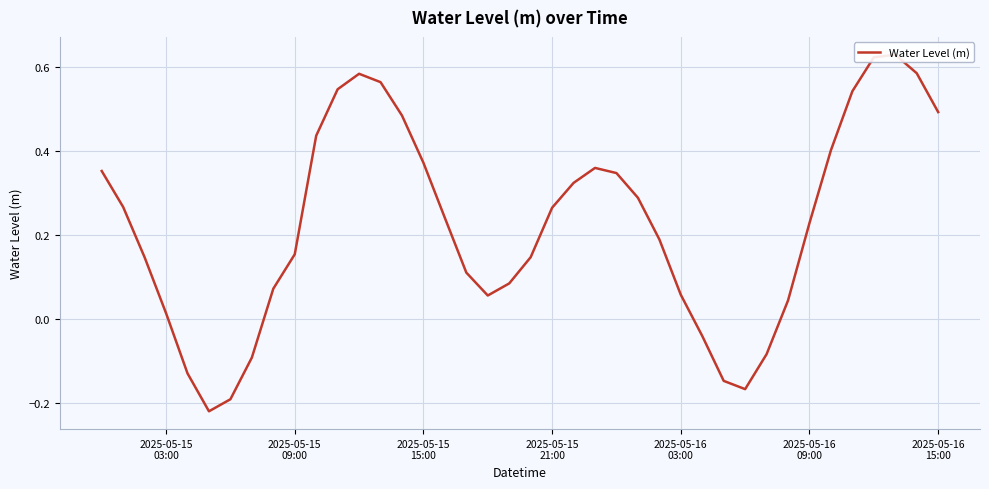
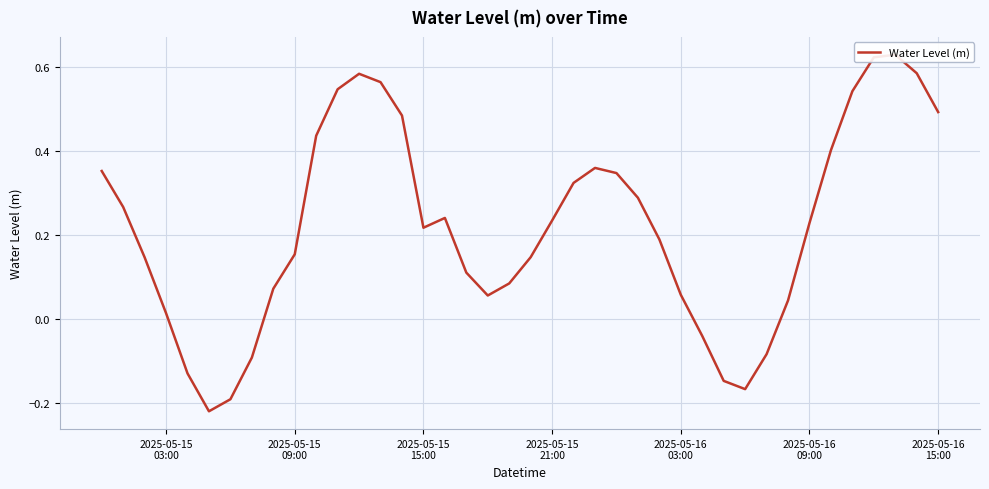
  {
    "2025-05-15 03:00": 0.01,
    "2025-05-15 09:00": 0.15,
-   "2025-05-15 15:00": 0.37,
-   "2025-05-15 21:00": 0.27,
+   "2025-05-15 15:00": 0.22,
+   "2025-05-15 21:00": 0.24,
    "2025-05-16 03:00": 0.06,
    "2025-05-16 09:00": 0.23,
    "2025-05-16 15:00": 0.49
  }
